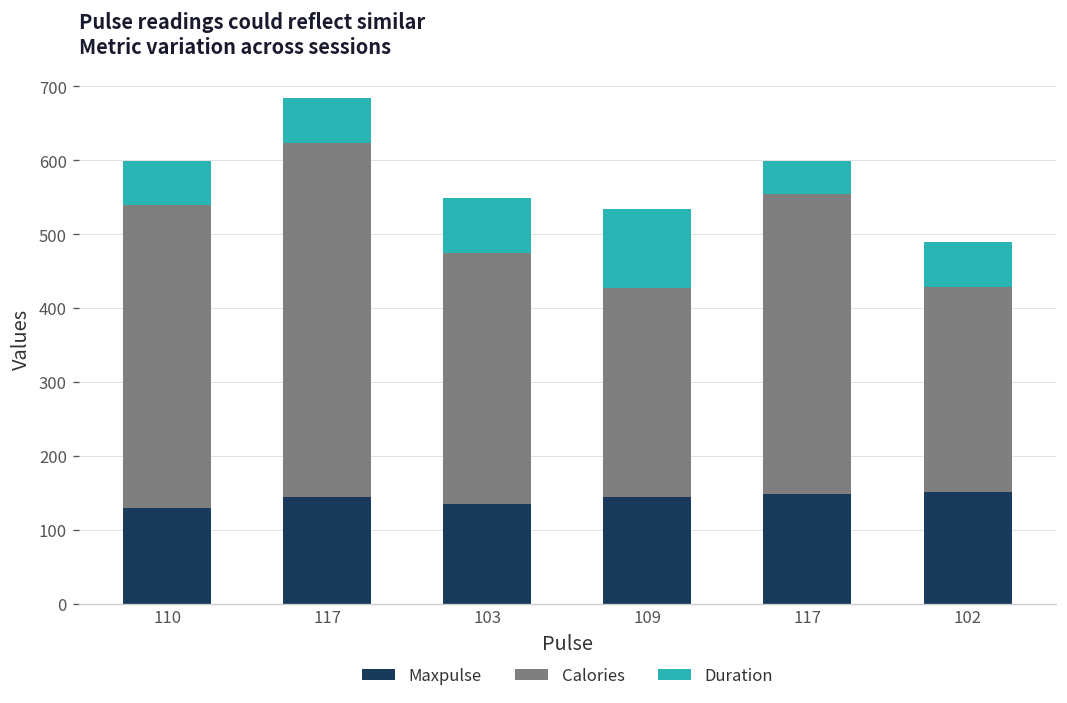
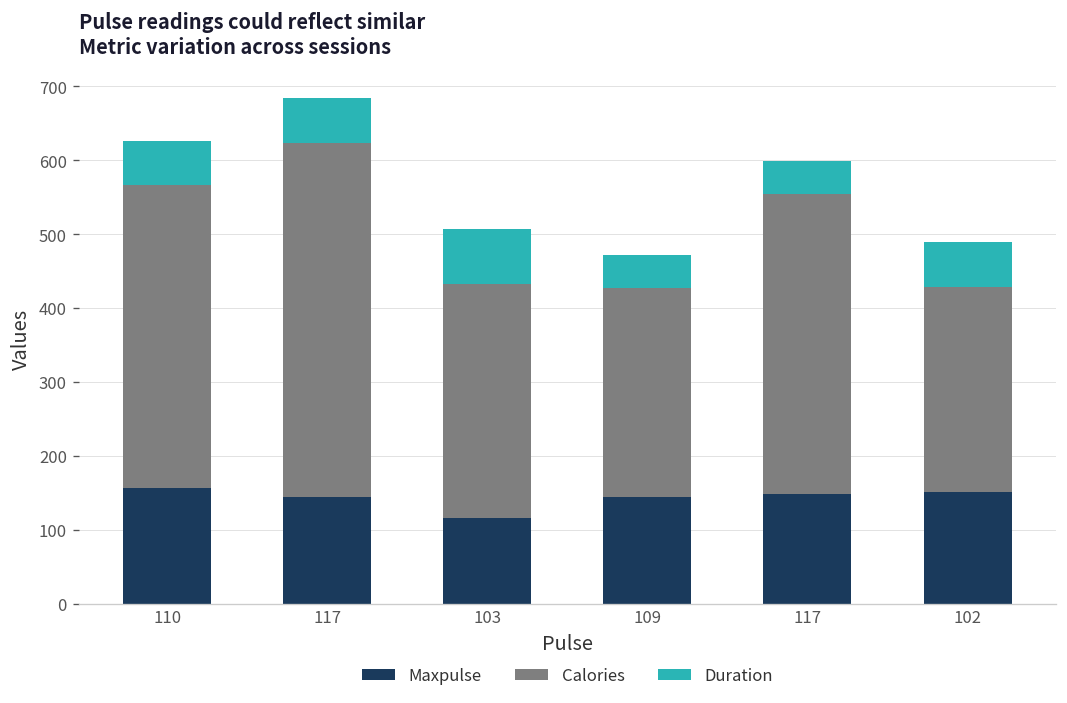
  {
    "Maxpulse": {
-     "110": 130,
-     "103": 140,
+     "110": 160,
+     "103": 120,
      "109": 150,
      "102": 150
    },
    "Calories": {
      "110": 410,
-     "103": 340,
+     "103": 320,
      "109": 280,
      "102": 280
    },
    "Duration": {
      "110": 60,
      "103": 70,
-     "109": 110,
+     "109": 50,
      "102": 60
    }
  }
